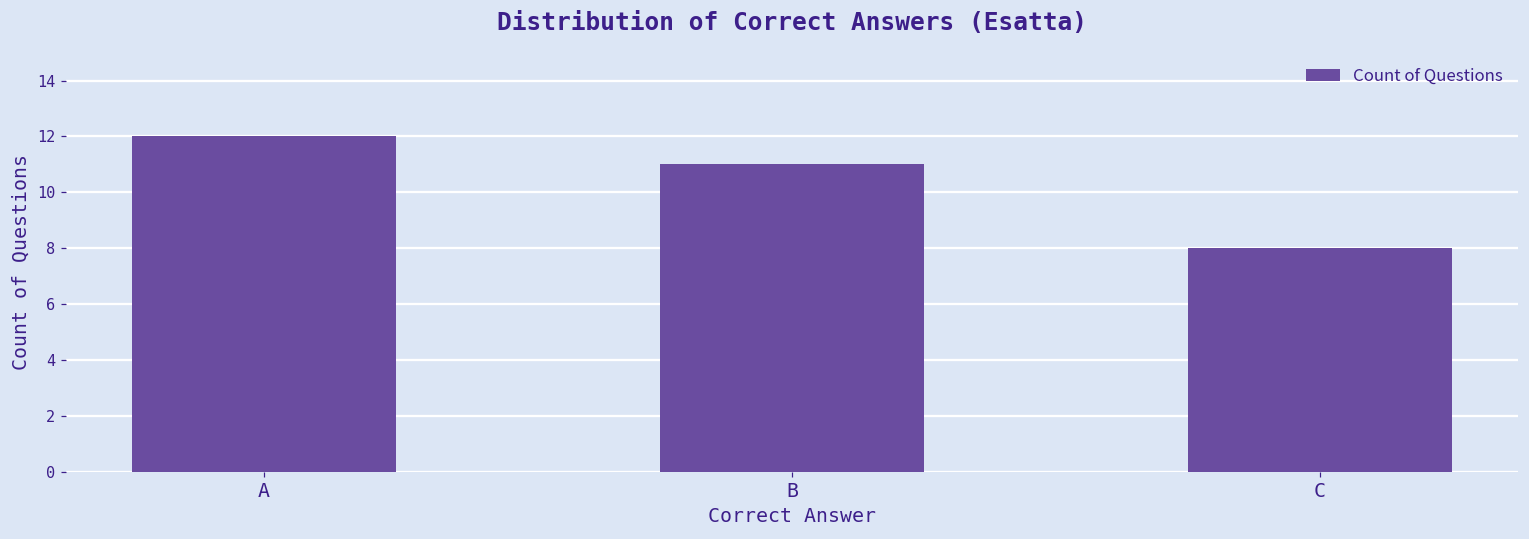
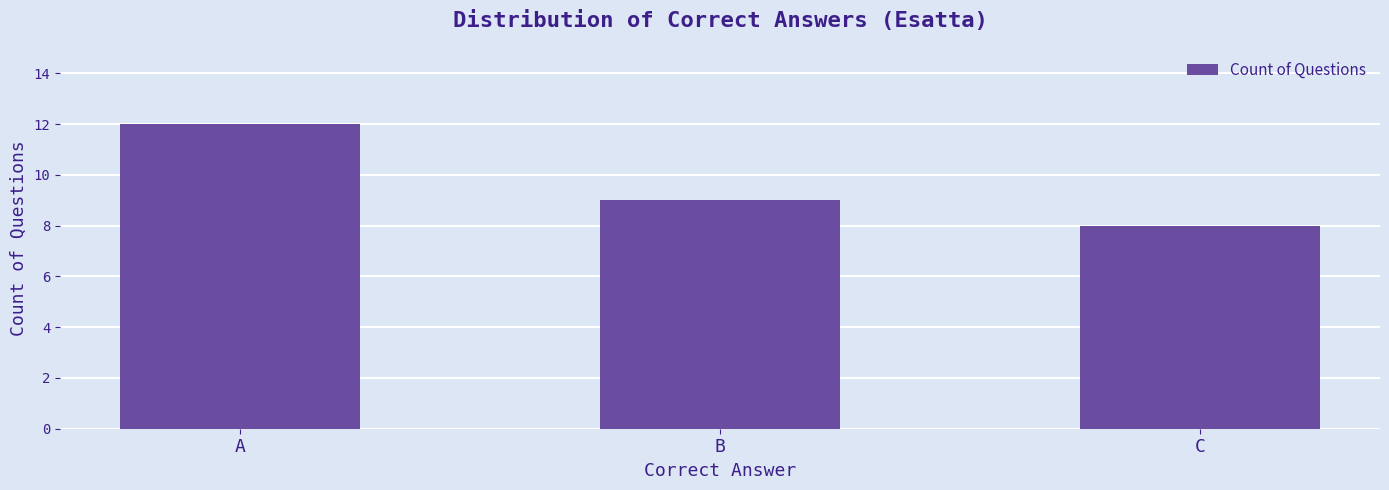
  {
    "A": 12,
-   "B": 11,
+   "B": 9,
    "C": 8
  }
